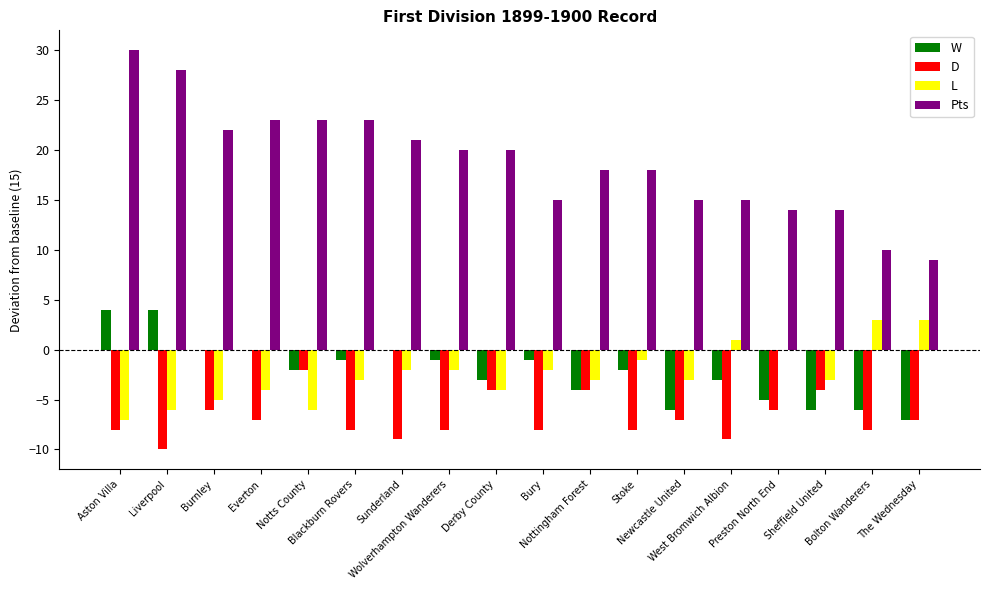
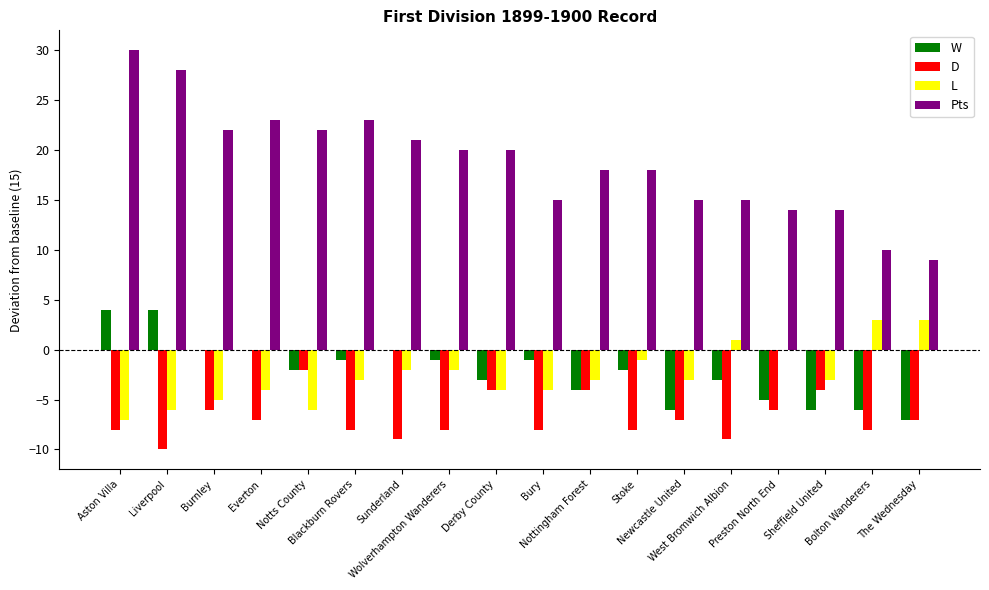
  {
    "W": {
      "Aston Villa": 4,
      "Liverpool": 4,
      "Burnley": 0,
      "Everton": 0,
      "Notts County": -2,
      "Blackburn Rovers": -1,
      "Sunderland": 0,
      "Wolverhampton Wanderers": -1,
      "Derby County": -3,
      "Bury": -1,
      "Nottingham Forest": -4,
      "Stoke": -2,
      "Newcastle United": -6,
      "West Bromwich Albion": -3,
      "Preston North End": -5,
      "Sheffield United": -6,
      "Bolton Wanderers": -6,
      "The Wednesday": -7
    },
    "D": {
      "Aston Villa": -8,
      "Liverpool": -10,
      "Burnley": -6,
      "Everton": -7,
      "Notts County": -2,
      "Blackburn Rovers": -8,
      "Sunderland": -9,
      "Wolverhampton Wanderers": -8,
      "Derby County": -4,
      "Bury": -8,
      "Nottingham Forest": -4,
      "Stoke": -8,
      "Newcastle United": -7,
      "West Bromwich Albion": -9,
      "Preston North End": -6,
      "Sheffield United": -4,
      "Bolton Wanderers": -8,
      "The Wednesday": -7
    },
    "L": {
      "Aston Villa": -7,
      "Liverpool": -6,
      "Burnley": -5,
      "Everton": -4,
      "Notts County": -6,
      "Blackburn Rovers": -3,
      "Sunderland": -2,
      "Wolverhampton Wanderers": -2,
      "Derby County": -4,
-     "Bury": -2,
+     "Bury": -4,
      "Nottingham Forest": -3,
      "Stoke": -1,
      "Newcastle United": -3,
      "West Bromwich Albion": 1,
      "Preston North End": 0,
      "Sheffield United": -3,
      "Bolton Wanderers": 3,
      "The Wednesday": 3
    },
    "Pts": {
      "Aston Villa": 30,
      "Liverpool": 28,
      "Burnley": 22,
      "Everton": 23,
-     "Notts County": 23,
+     "Notts County": 22,
      "Blackburn Rovers": 23,
      "Sunderland": 21,
      "Wolverhampton Wanderers": 20,
      "Derby County": 20,
      "Bury": 15,
      "Nottingham Forest": 18,
      "Stoke": 18,
      "Newcastle United": 15,
      "West Bromwich Albion": 15,
      "Preston North End": 14,
      "Sheffield United": 14,
      "Bolton Wanderers": 10,
      "The Wednesday": 9
    }
  }
